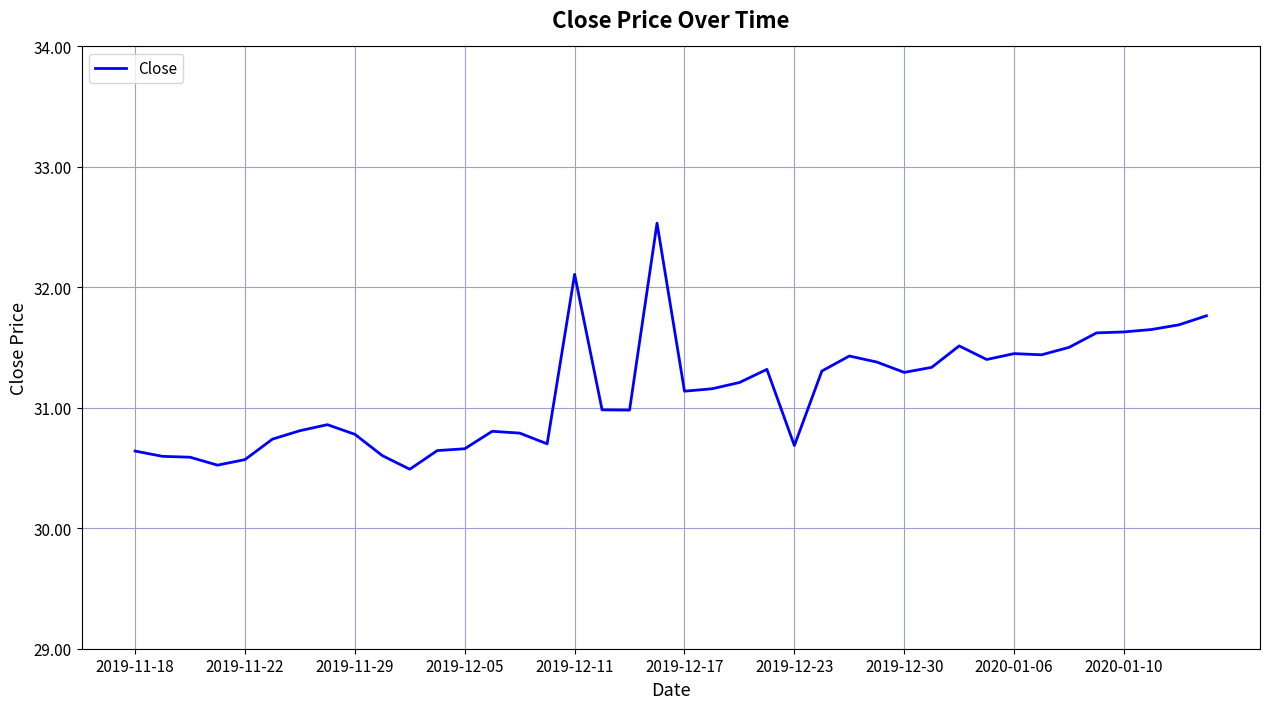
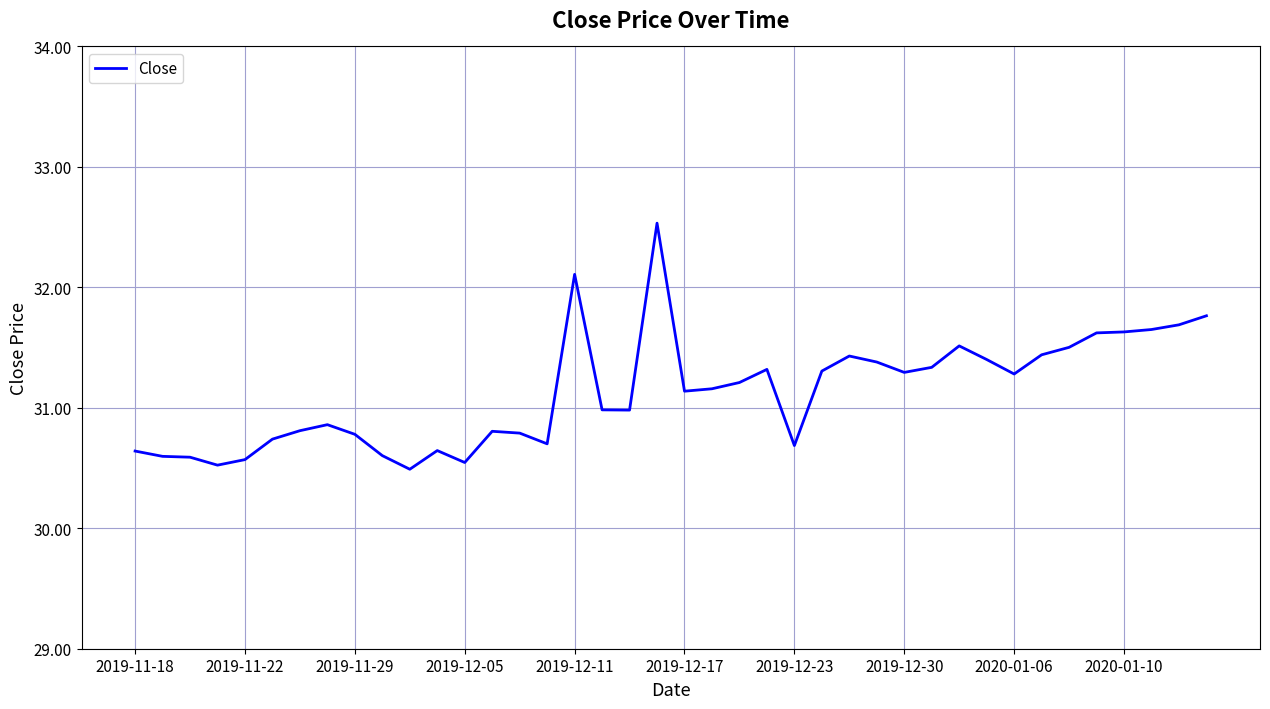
  {
    "2019-11-18": 30.64,
    "2019-11-22": 30.57,
    "2019-11-29": 30.78,
-   "2019-12-05": 30.66,
+   "2019-12-05": 30.55,
    "2019-12-11": 32.11,
    "2019-12-17": 31.14,
    "2019-12-23": 30.69,
    "2019-12-30": 31.29,
-   "2020-01-06": 31.45,
+   "2020-01-06": 31.28,
    "2020-01-10": 31.63
  }
